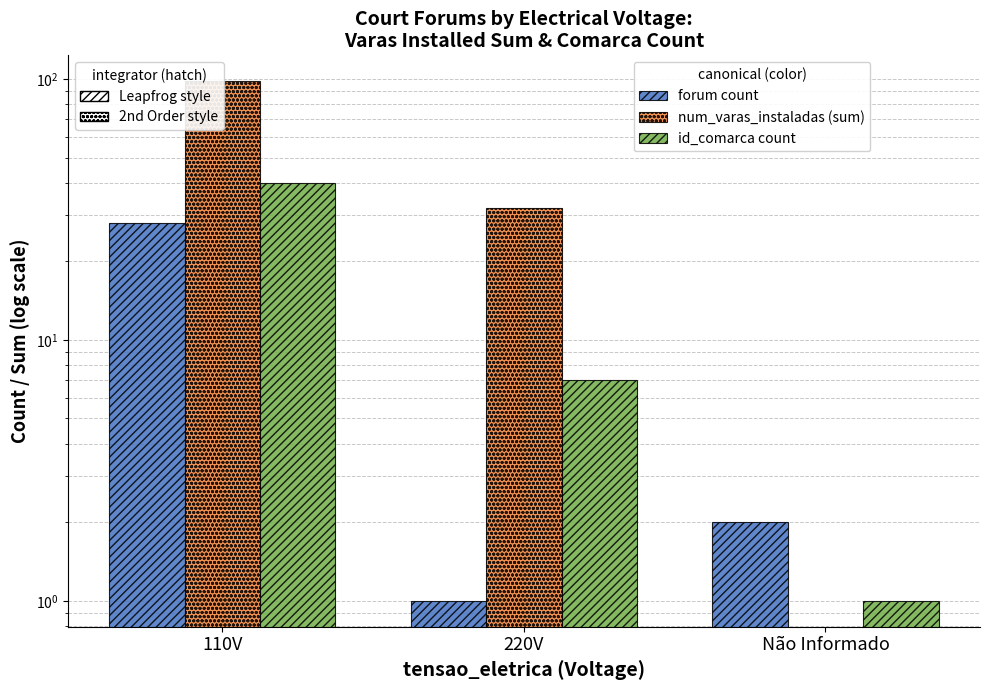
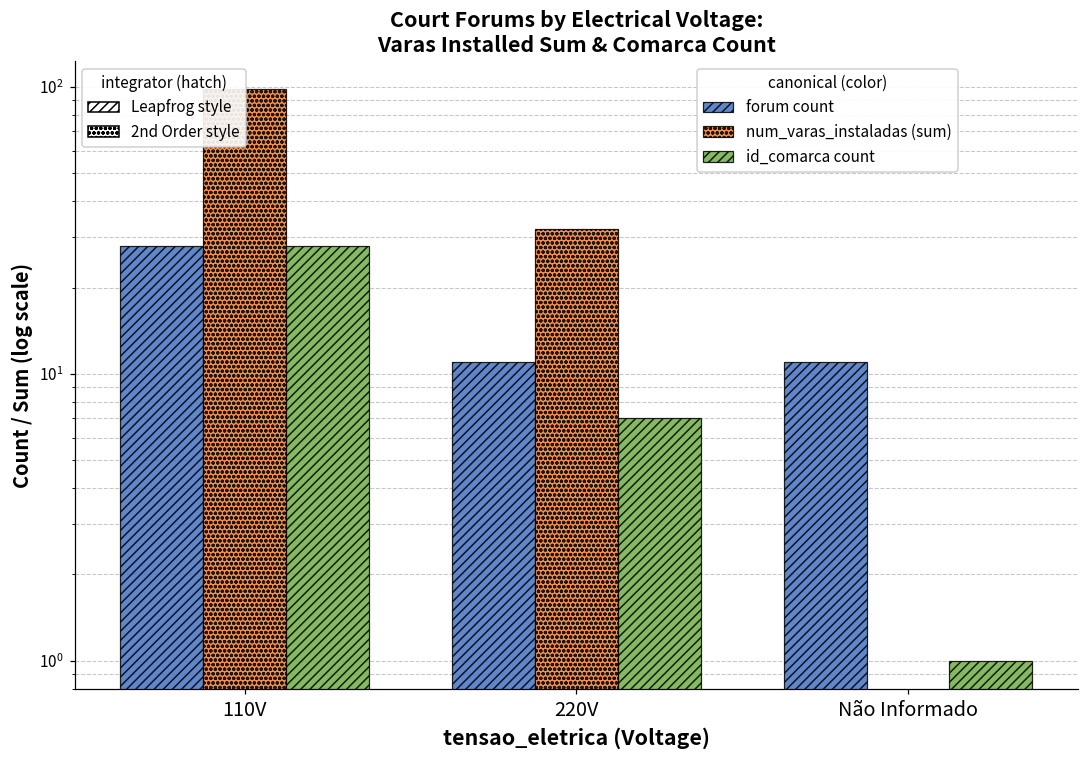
  {
    "forum count": {
      "110V": 28,
-     "220V": 1,
-     "Não Informado": 2
+     "220V": 11,
+     "Não Informado": 11
    },
    "num_varas_instaladas (sum)": {
      "110V": 98,
      "220V": 32
    },
    "id_comarca count": {
-     "110V": 40,
+     "110V": 28,
      "220V": 7,
      "Não Informado": 1
    }
  }
